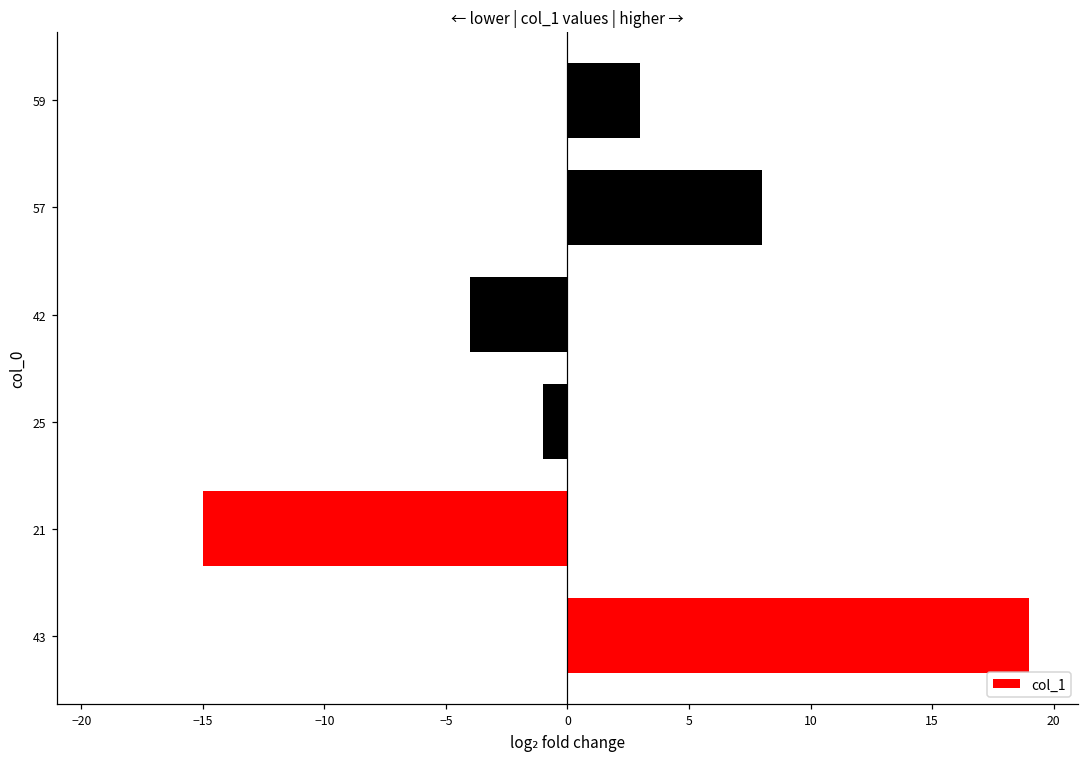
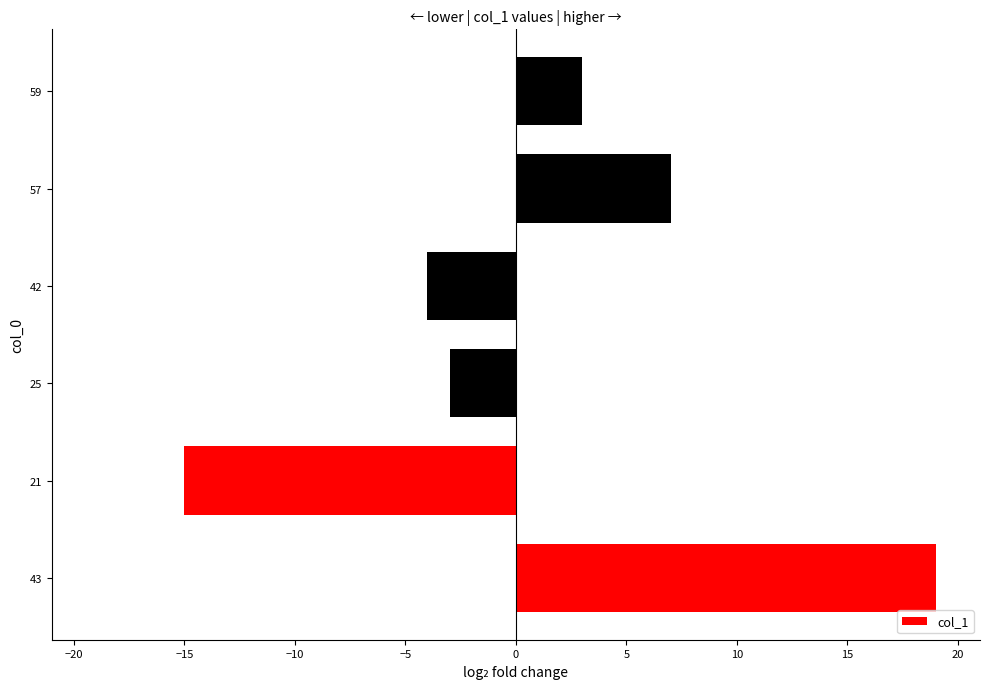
  {
    "59": 3.0,
-   "57": 8.0,
+   "57": 7.0,
    "42": -4.0,
-   "25": -1.0,
+   "25": -3.0,
    "21": -15.0,
    "43": 19.0
  }
